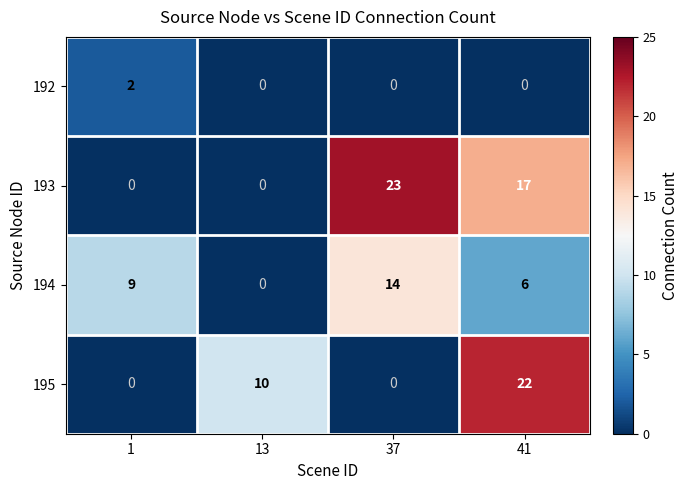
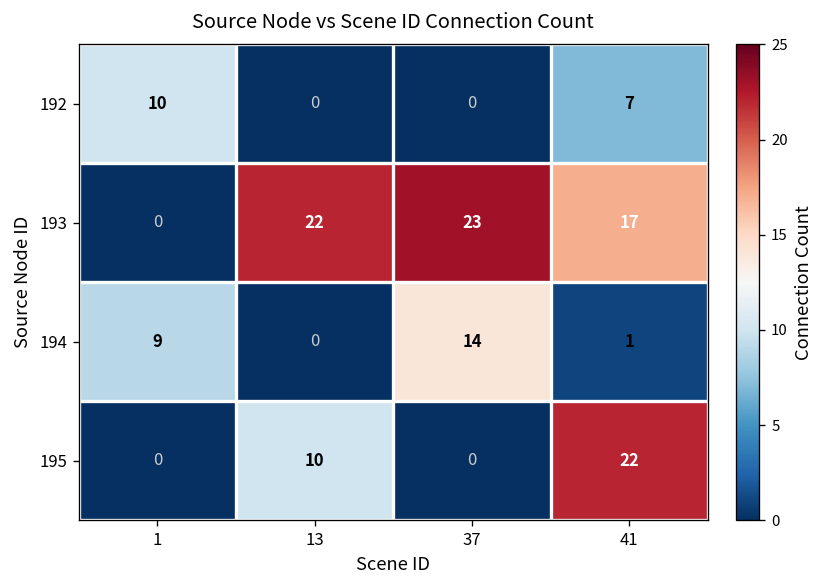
  {
    "192": {
-     "1": 2,
+     "1": 10,
      "13": 0,
      "37": 0,
-     "41": 0
+     "41": 7
    },
    "193": {
      "1": 0,
-     "13": 0,
+     "13": 22,
      "37": 23,
      "41": 17
    },
    "194": {
      "1": 9,
      "13": 0,
      "37": 14,
-     "41": 6
+     "41": 1
    },
    "195": {
      "1": 0,
      "13": 10,
      "37": 0,
      "41": 22
    }
  }
